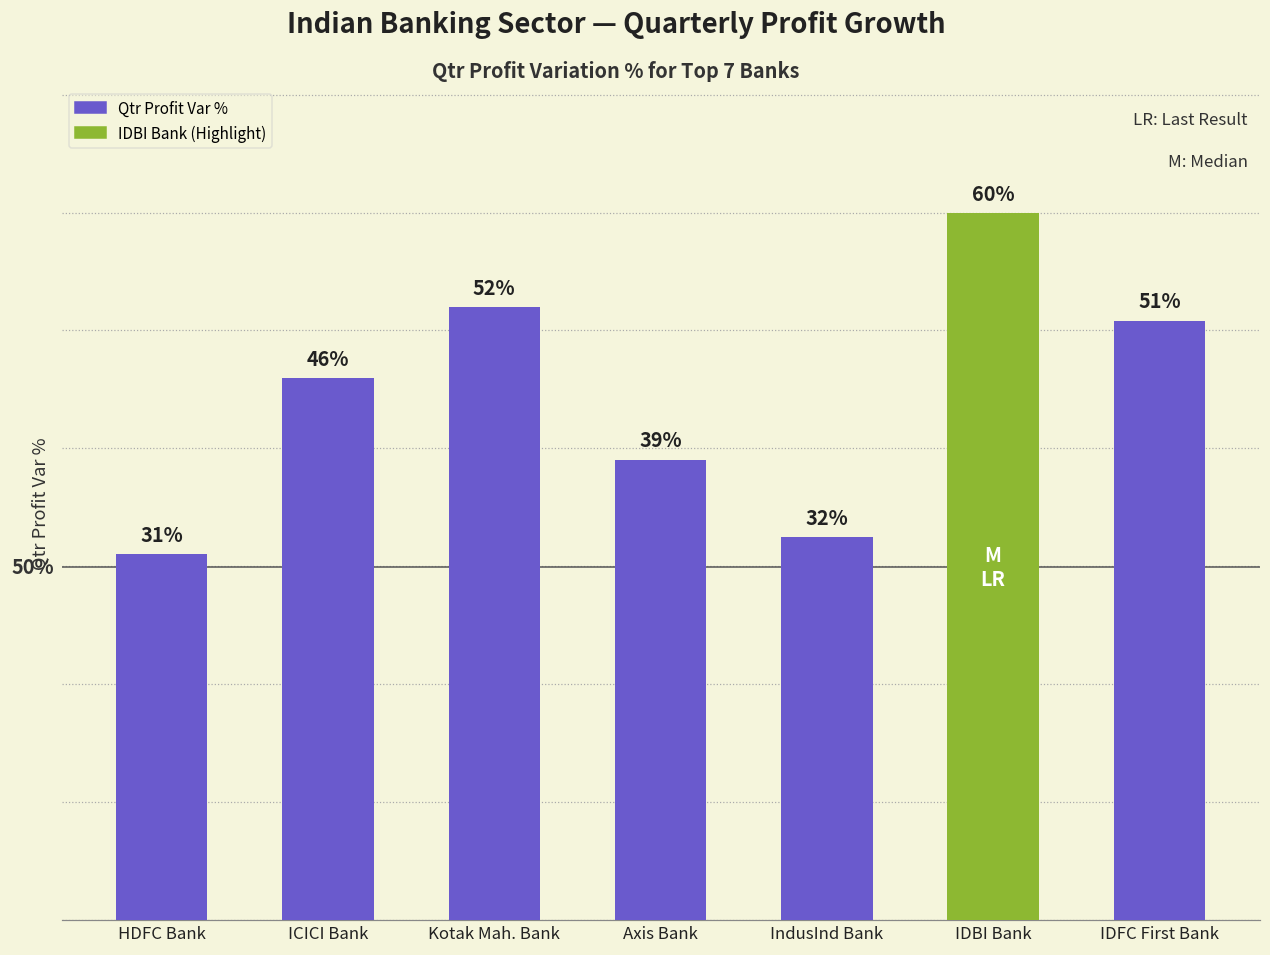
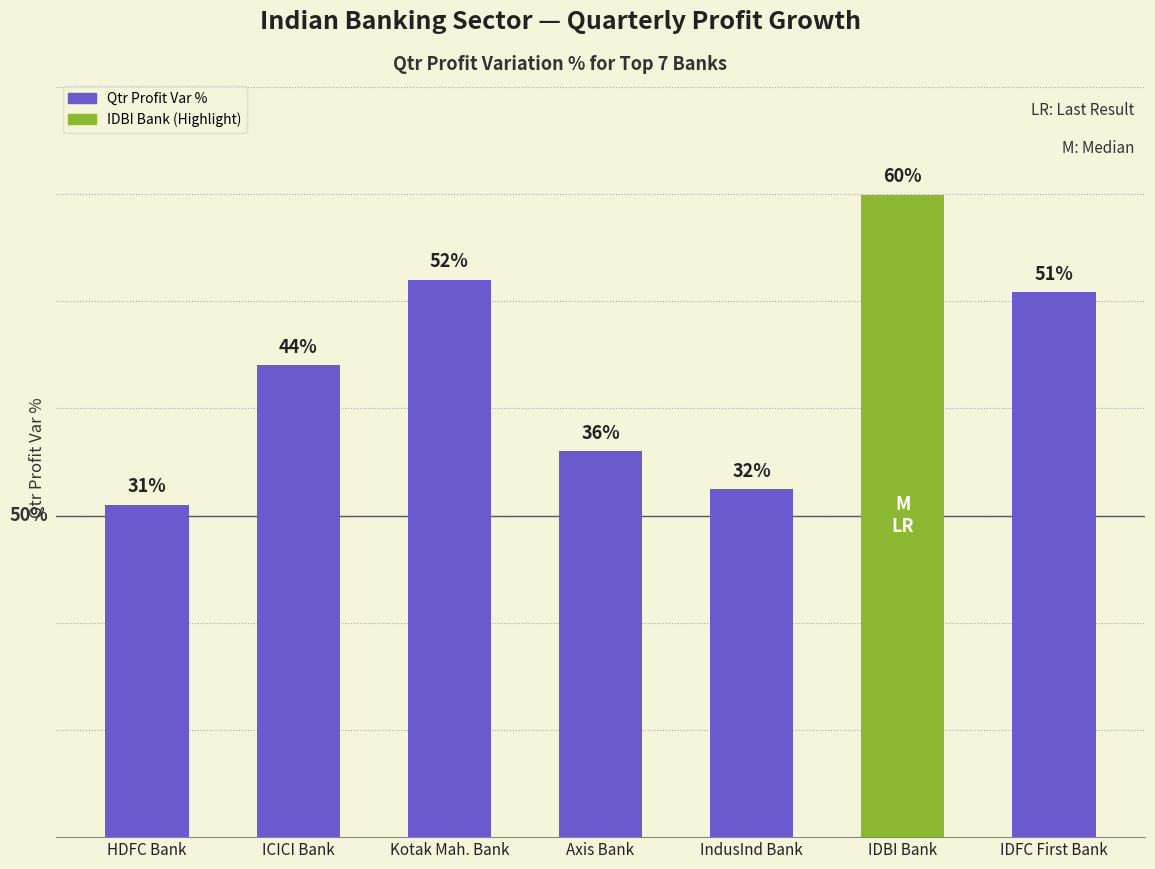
  {
    "HDFC Bank": "31%",
-   "ICICI Bank": "46%",
+   "ICICI Bank": "44%",
    "Kotak Mah. Bank": "52%",
-   "Axis Bank": "39%",
+   "Axis Bank": "36%",
    "IndusInd Bank": "32%",
    "IDBI Bank": "60%",
    "IDFC First Bank": "51%"
  }
